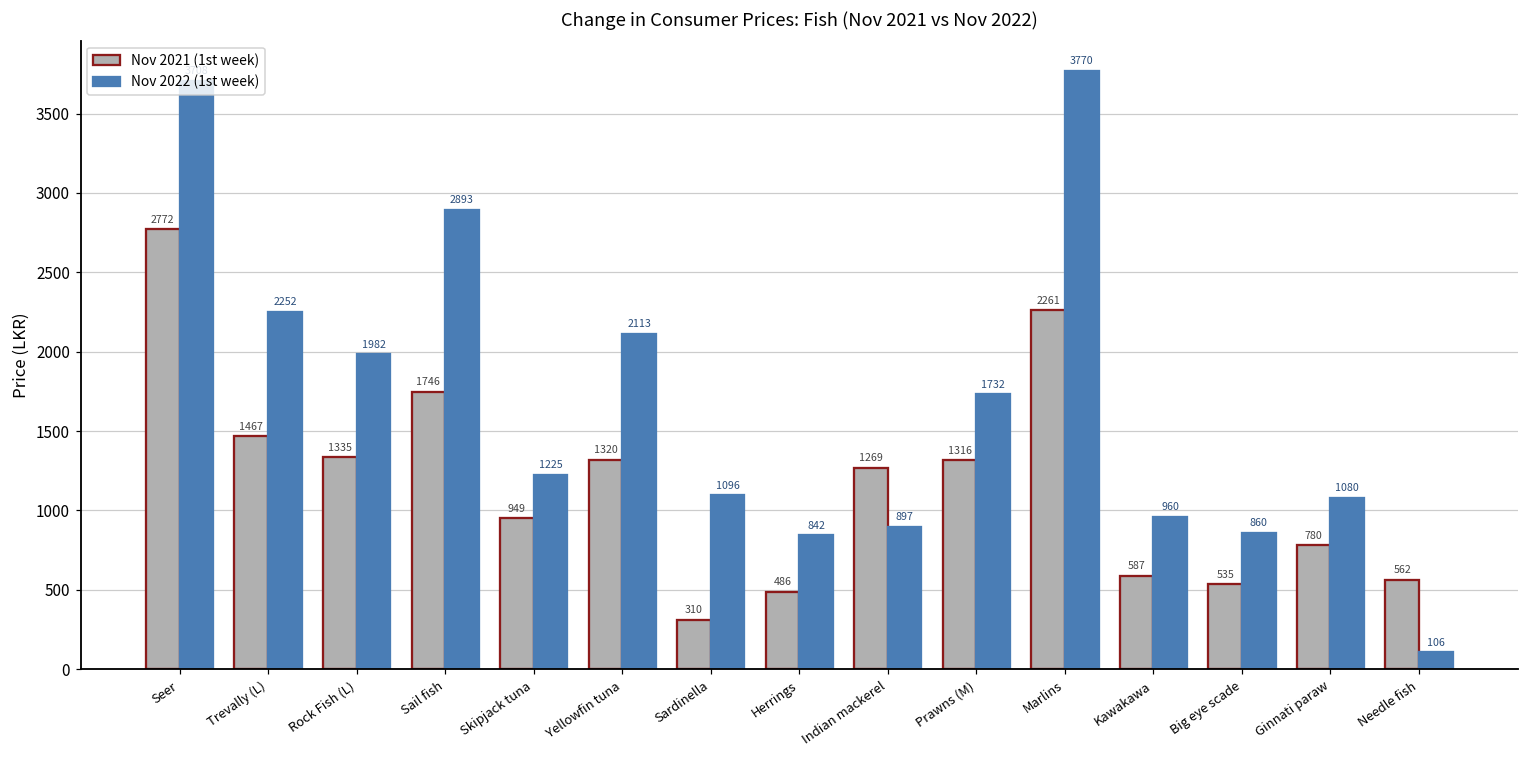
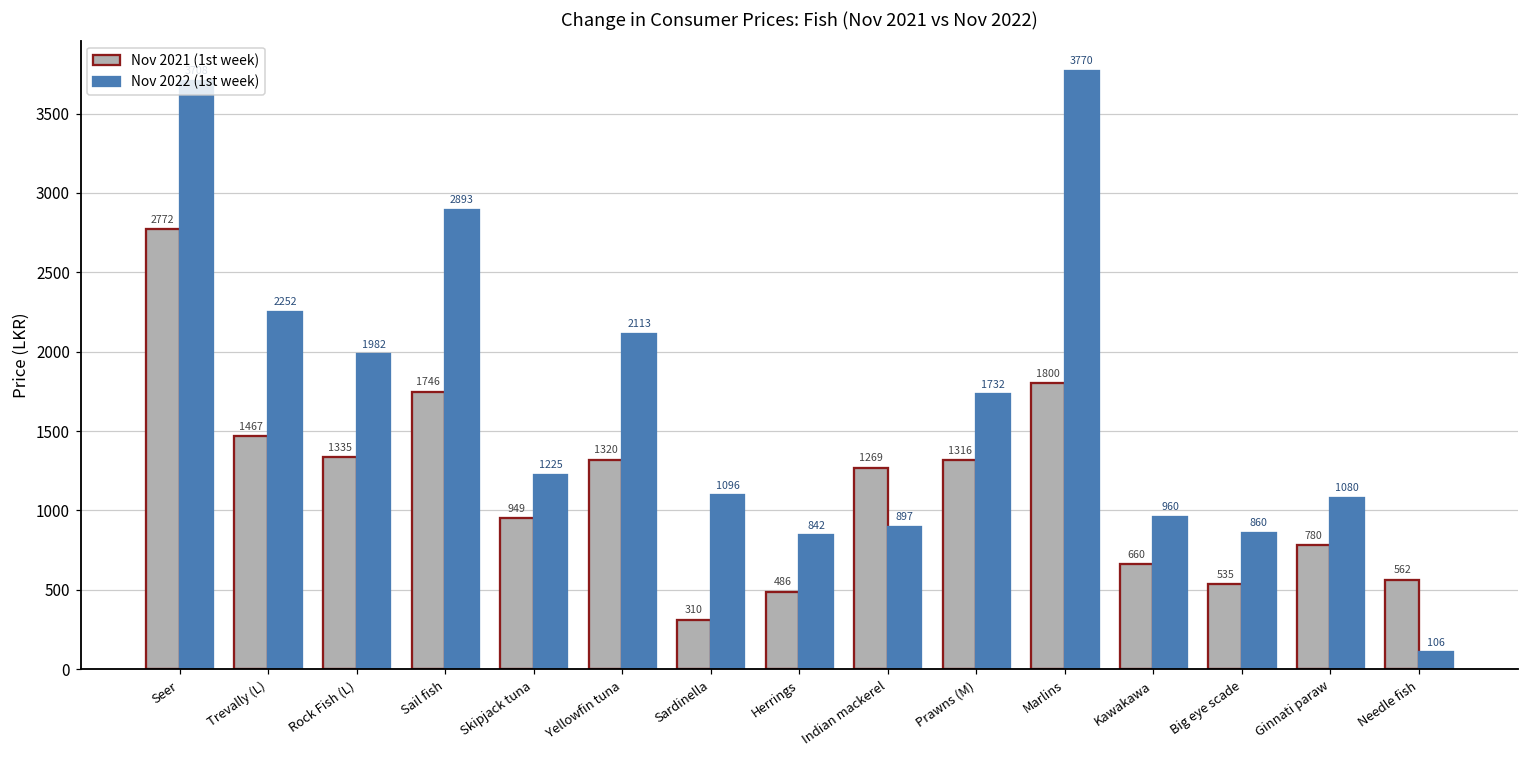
  {
    "Nov 2021 (1st week)": {
      "Seer": 2772,
      "Trevally (L)": 1467,
      "Rock Fish (L)": 1335,
      "Sail fish": 1746,
      "Skipjack tuna": 949,
      "Yellowfin tuna": 1320,
      "Sardinella": 310,
      "Herrings": 486,
      "Indian mackerel": 1269,
      "Prawns (M)": 1316,
-     "Marlins": 2261,
-     "Kawakawa": 587,
+     "Marlins": 1800,
+     "Kawakawa": 660,
      "Big eye scade": 535,
      "Ginnati paraw": 780,
      "Needle fish": 562
    },
    "Nov 2022 (1st week)": {
      "Trevally (L)": 2252,
      "Rock Fish (L)": 1982,
      "Sail fish": 2893,
      "Skipjack tuna": 1225,
      "Yellowfin tuna": 2113,
      "Sardinella": 1096,
      "Herrings": 842,
      "Indian mackerel": 897,
      "Prawns (M)": 1732,
      "Marlins": 3770,
      "Kawakawa": 960,
      "Big eye scade": 860,
      "Ginnati paraw": 1080,
      "Needle fish": 106
    }
  }
